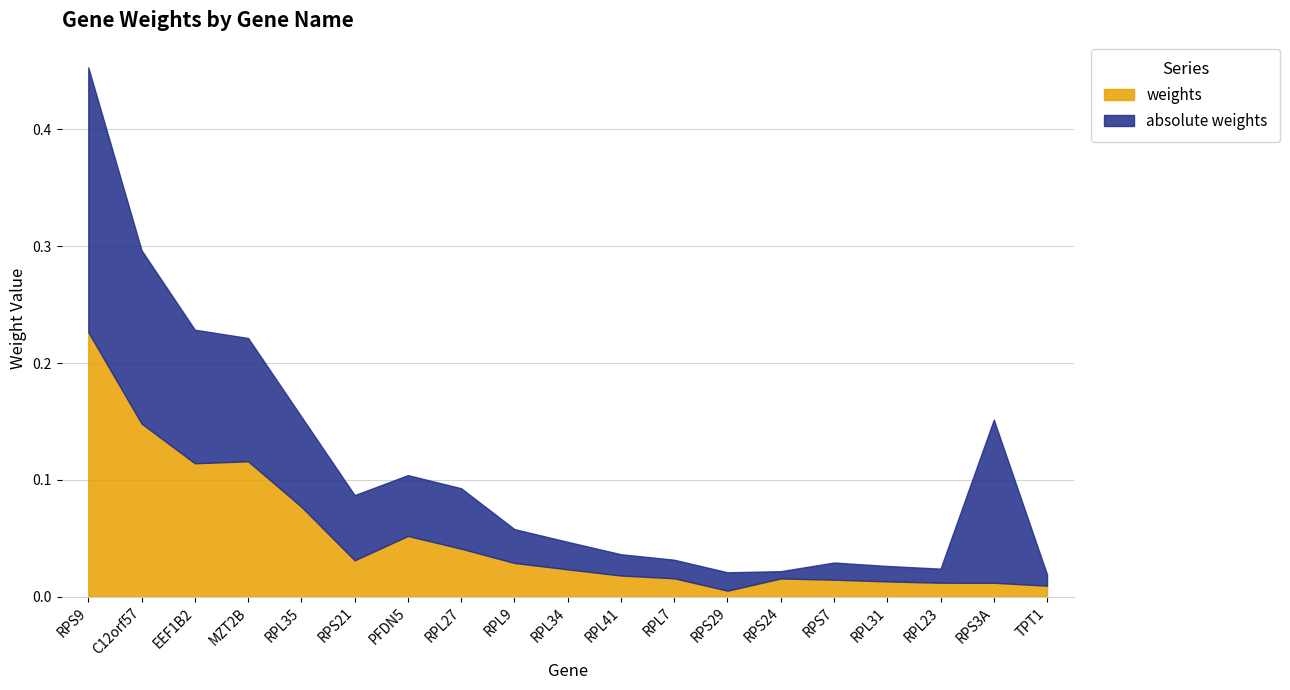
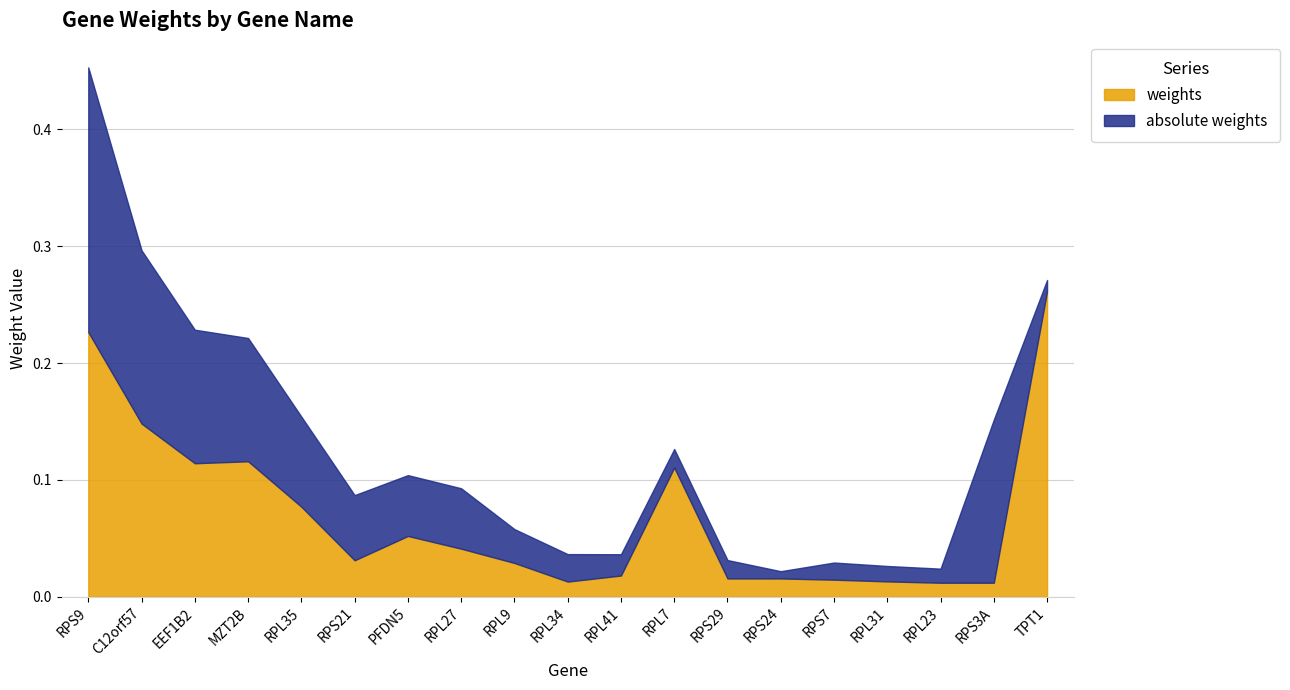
  {
    "weights": {
      "RPS9": 0.226,
      "C12orf57": 0.148,
      "EEF1B2": 0.114,
      "MZT2B": 0.116,
      "RPL35": 0.077,
      "RPS21": 0.031,
      "PFDN5": 0.052,
      "RPL27": 0.041,
      "RPL9": 0.029,
-     "RPL34": 0.024,
+     "RPL34": 0.013,
      "RPL41": 0.018,
-     "RPL7": 0.016,
-     "RPS29": 0.005,
+     "RPL7": 0.111,
+     "RPS29": 0.016,
      "RPS24": 0.016,
      "RPS7": 0.015,
      "RPL31": 0.013,
      "RPL23": 0.012,
      "RPS3A": 0.012,
-     "TPT1": 0.010
+     "TPT1": 0.262
    },
    "absolute weights": {
      "RPS9": 0.226,
      "C12orf57": 0.148,
      "EEF1B2": 0.114,
      "MZT2B": 0.105,
      "RPL35": 0.077,
      "RPS21": 0.056,
      "PFDN5": 0.052,
      "RPL27": 0.052,
      "RPL9": 0.029,
      "RPL34": 0.024,
      "RPL41": 0.018,
      "RPL7": 0.016,
      "RPS29": 0.016,
      "RPS24": 0.006,
      "RPS7": 0.015,
      "RPL31": 0.013,
      "RPL23": 0.012,
      "RPS3A": 0.140,
      "TPT1": 0.010
    }
  }
